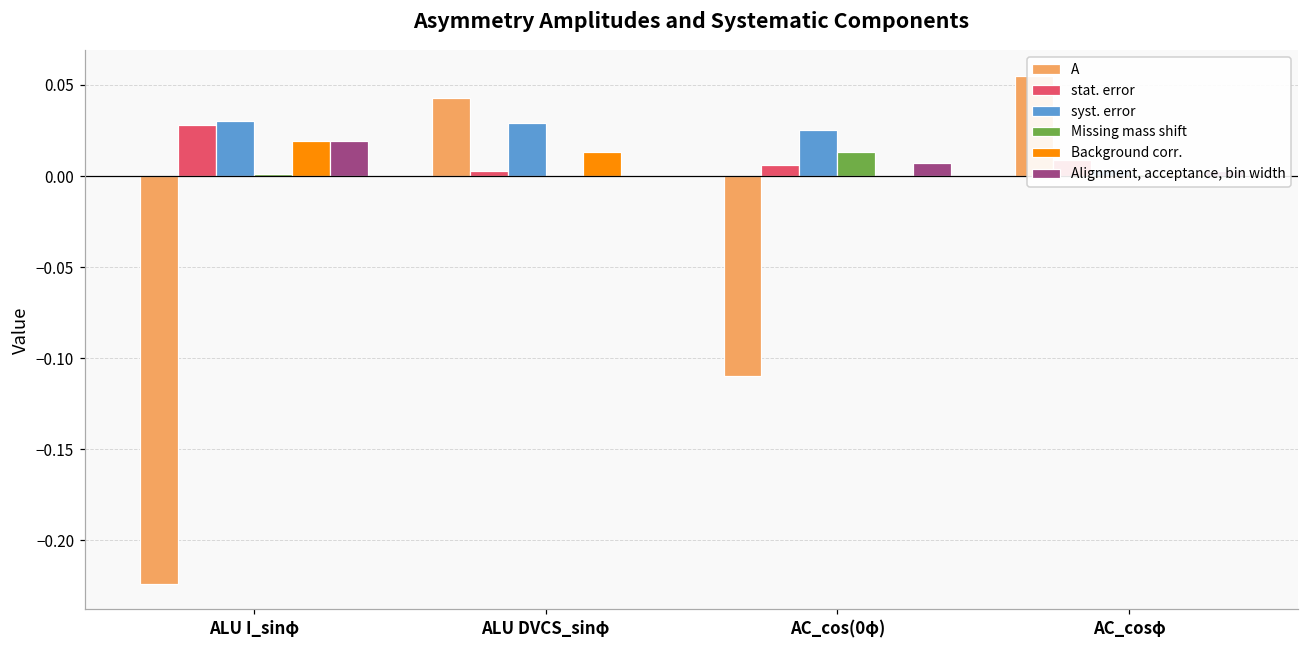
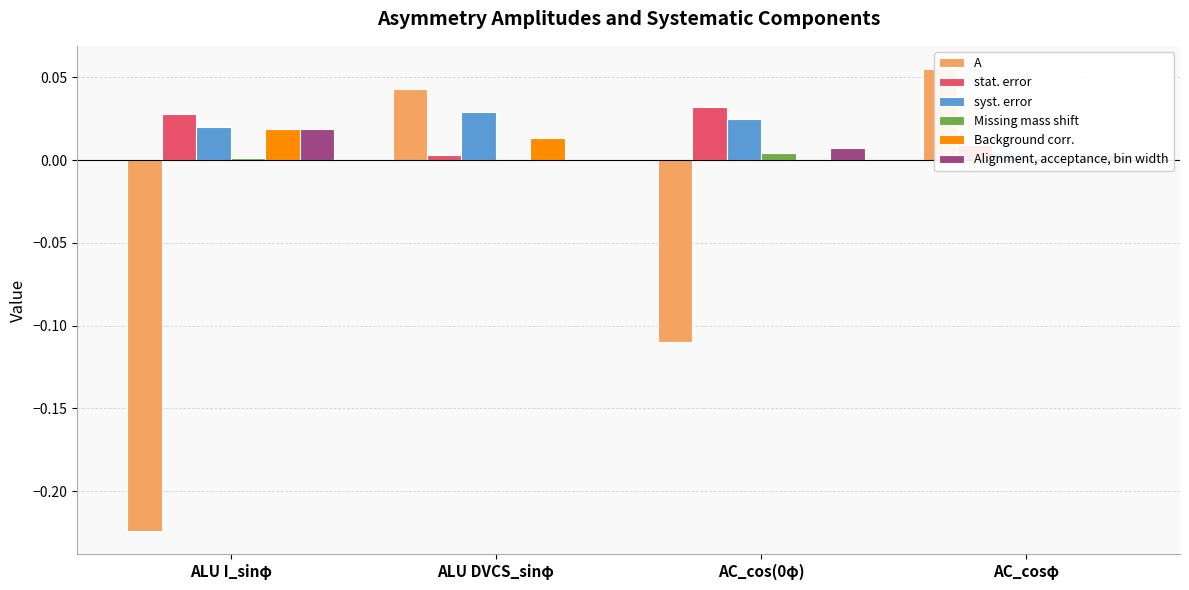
  {
    "A": {
      "ALU I_sinφ": -0.224,
      "ALU DVCS_sinφ": 0.043,
      "AC_cos(0φ)": -0.110
    },
    "stat. error": {
      "ALU I_sinφ": 0.028,
      "ALU DVCS_sinφ": 0.003,
-     "AC_cos(0φ)": 0.006
+     "AC_cos(0φ)": 0.032
    },
    "syst. error": {
-     "ALU I_sinφ": 0.03,
+     "ALU I_sinφ": 0.02,
      "ALU DVCS_sinφ": 0.03,
      "AC_cos(0φ)": 0.025
    },
    "Missing mass shift": {
      "ALU DVCS_sinφ": 0.000,
-     "AC_cos(0φ)": 0.013
+     "AC_cos(0φ)": 0.004
    },
    "Background corr.": {
      "ALU I_sinφ": 0.019,
      "ALU DVCS_sinφ": 0.013,
      "AC_cos(0φ)": 0.000
    },
    "Alignment, acceptance, bin width": {
      "ALU I_sinφ": 0.019,
      "ALU DVCS_sinφ": 0.000,
      "AC_cos(0φ)": 0.007
    }
  }
